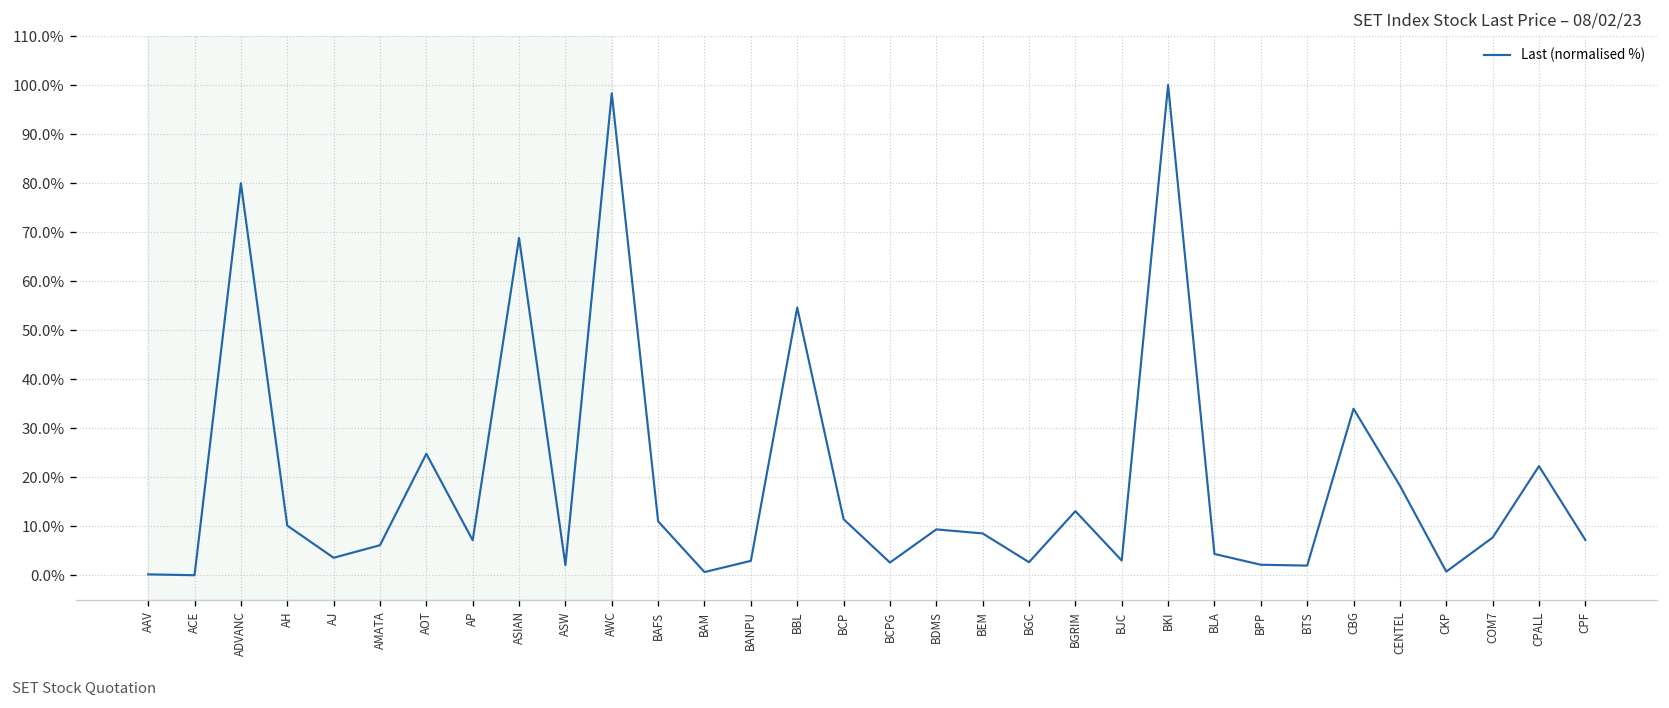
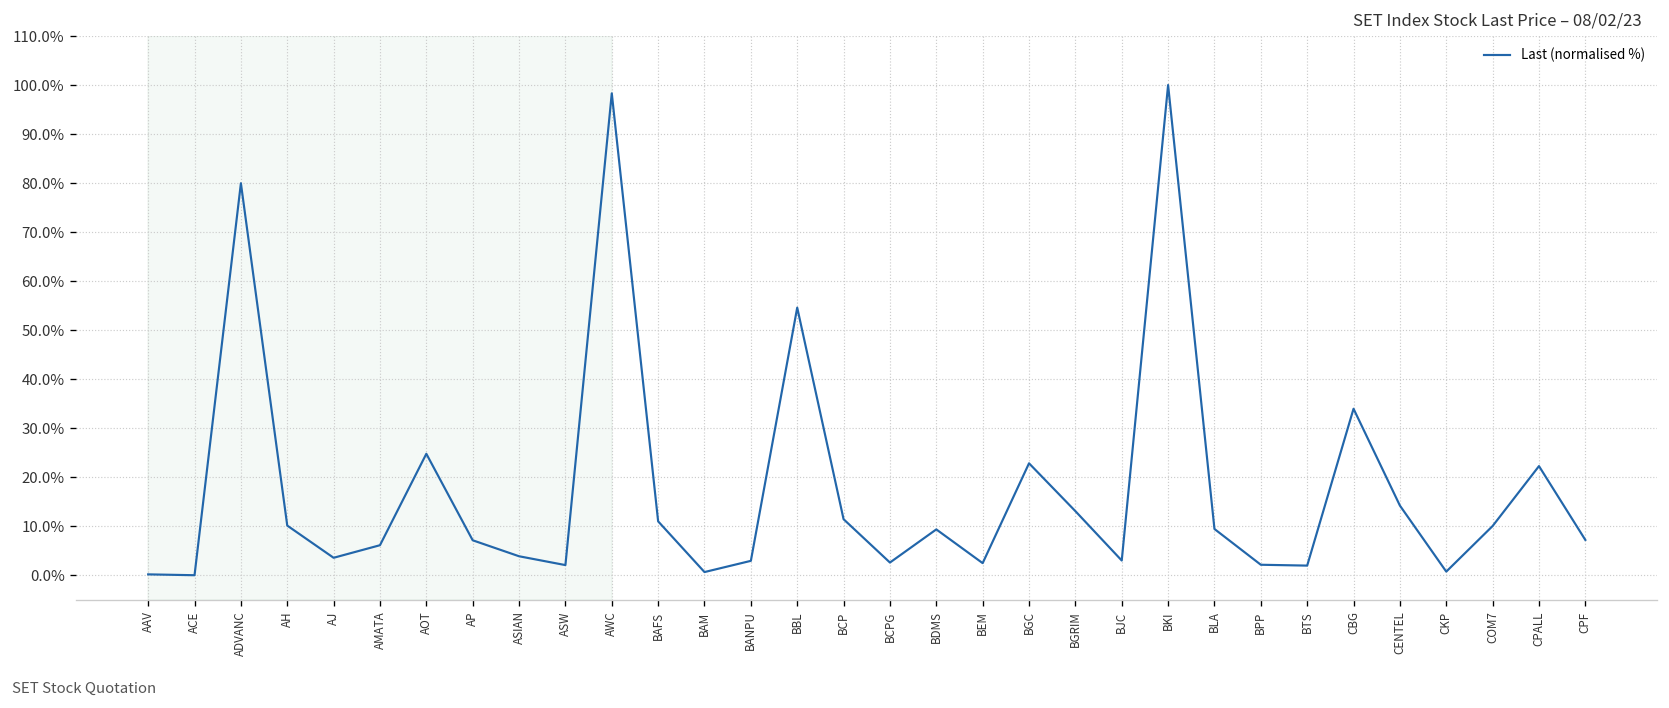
  {
    "AAV": "0%",
    "ACE": "0%",
    "ADVANC": "80%",
    "AH": "10%",
    "AJ": "4%",
    "AMATA": "6%",
    "AOT": "25%",
    "AP": "7%",
-   "ASIAN": "69%",
+   "ASIAN": "4%",
    "ASW": "2%",
    "AWC": "98%",
    "BAFS": "11%",
    "BAM": "1%",
    "BANPU": "3%",
    "BBL": "55%",
    "BCP": "11%",
    "BCPG": "3%",
    "BDMS": "9%",
-   "BEM": "9%",
-   "BGC": "3%",
+   "BEM": "2%",
+   "BGC": "23%",
    "BGRIM": "13%",
    "BJC": "3%",
    "BKI": "100%",
-   "BLA": "4%",
+   "BLA": "9%",
    "BPP": "2%",
    "BTS": "2%",
    "CBG": "34%",
-   "CENTEL": "18%",
+   "CENTEL": "14%",
    "CKP": "1%",
-   "COM7": "8%",
+   "COM7": "10%",
    "CPALL": "22%",
    "CPF": "7%"
  }
